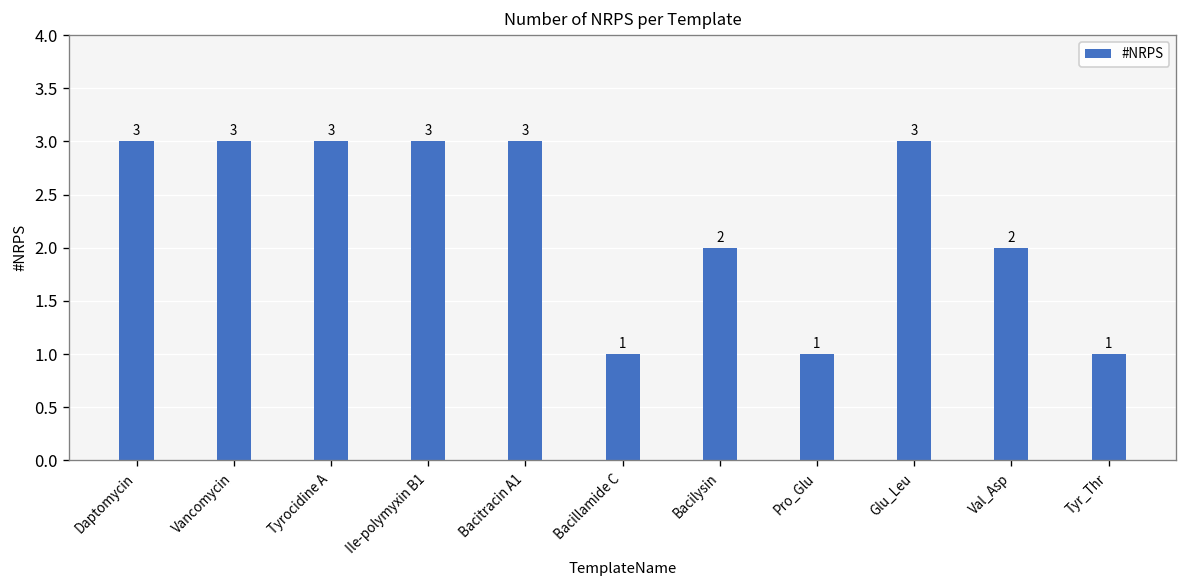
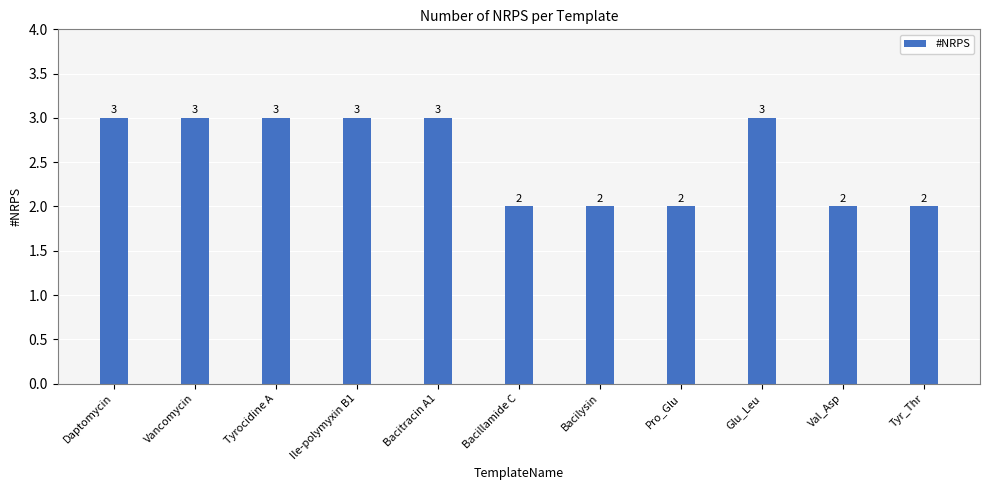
  {
    "Daptomycin": 3,
    "Vancomycin": 3,
    "Tyrocidine A": 3,
    "Ile-polymyxin B1": 3,
    "Bacitracin A1": 3,
-   "Bacillamide C": 1,
+   "Bacillamide C": 2,
    "Bacilysin": 2,
-   "Pro_Glu": 1,
+   "Pro_Glu": 2,
    "Glu_Leu": 3,
    "Val_Asp": 2,
-   "Tyr_Thr": 1
+   "Tyr_Thr": 2
  }
